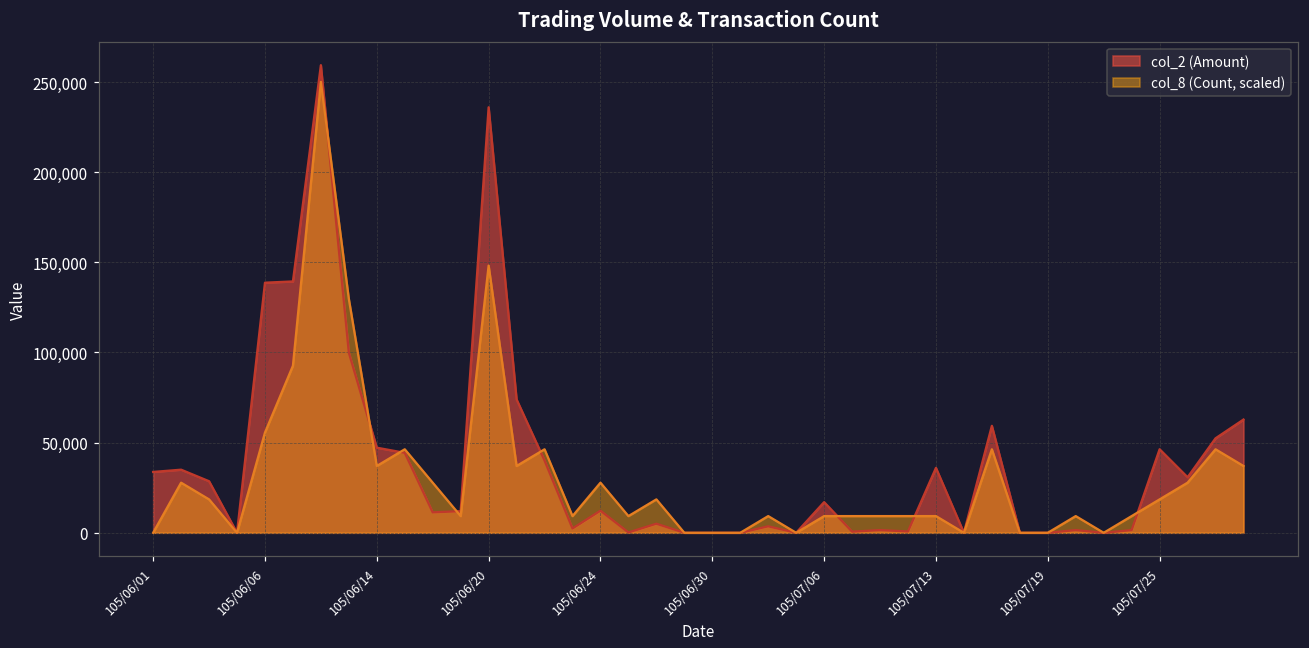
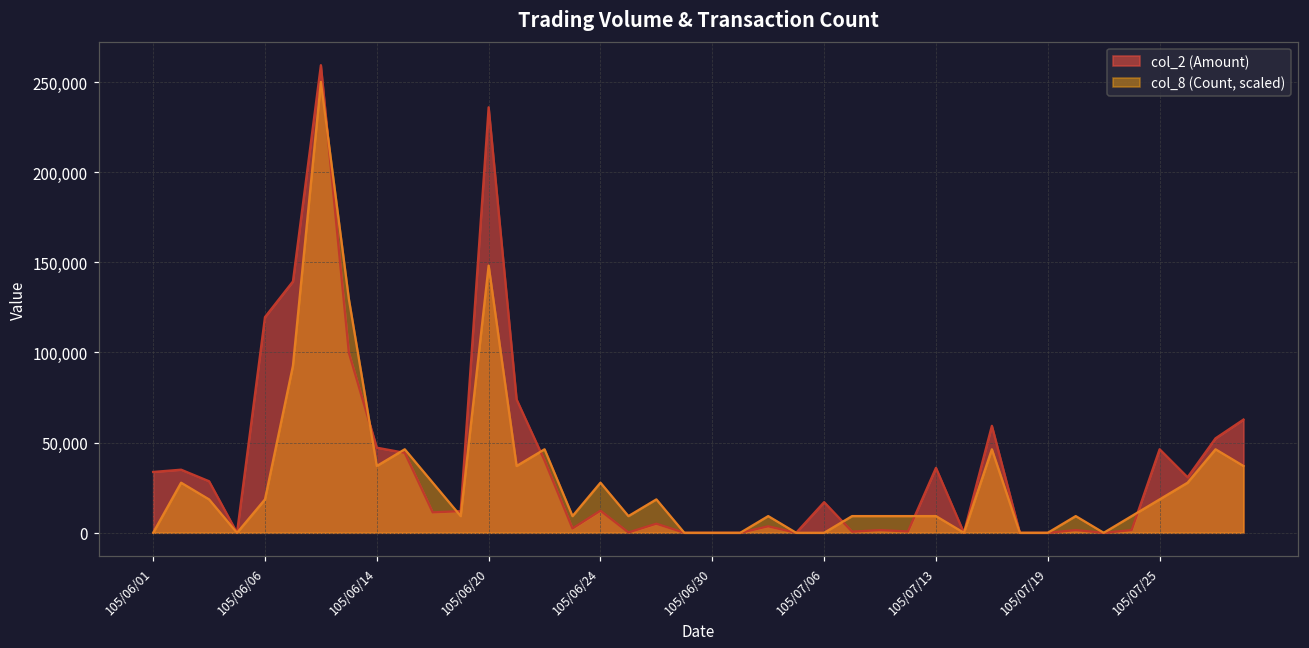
  {
    "col_2 (Amount)": {
      "105/06/01": "34,000",
-     "105/06/06": "139,000",
+     "105/06/06": "120,000",
      "105/06/14": "47,000",
      "105/06/20": "236,000",
      "105/06/24": "12,000",
      "105/07/06": "17,000",
      "105/07/13": "36,000",
      "105/07/25": "46,000"
    },
    "col_8 (Count, scaled)": {
      "105/06/01": "0",
-     "105/06/06": "56,000",
+     "105/06/06": "19,000",
      "105/06/14": "37,000",
      "105/06/20": "148,000",
      "105/06/24": "28,000",
-     "105/07/06": "9,000",
+     "105/07/06": "0",
      "105/07/13": "9,000",
      "105/07/25": "19,000"
    }
  }
